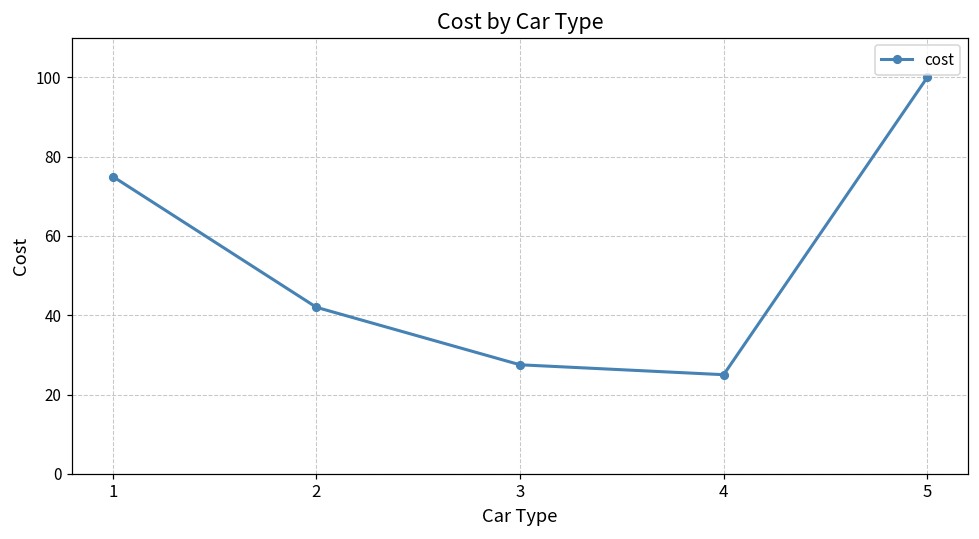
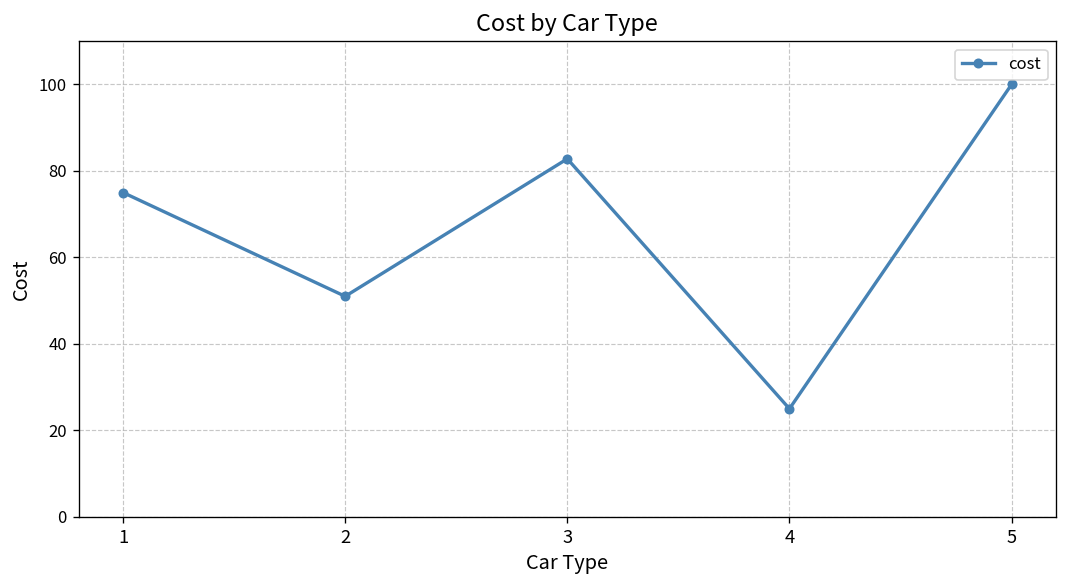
  {
    "1": 75,
-   "2": 42,
-   "3": 28,
+   "2": 51,
+   "3": 83,
    "4": 25,
    "5": 100
  }
